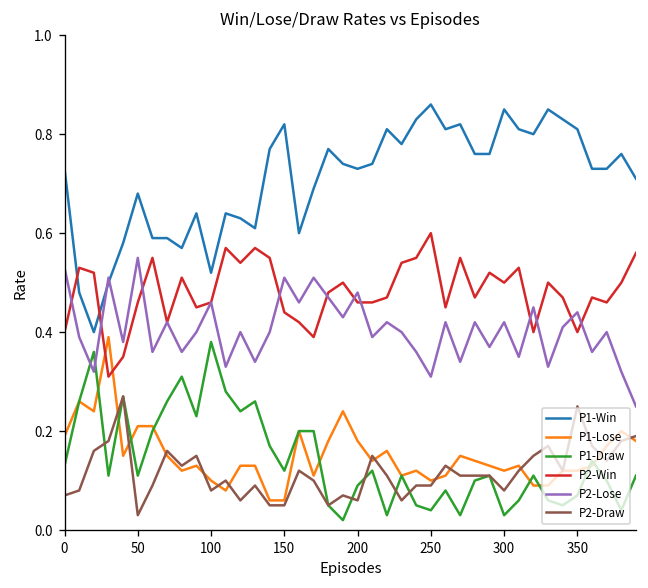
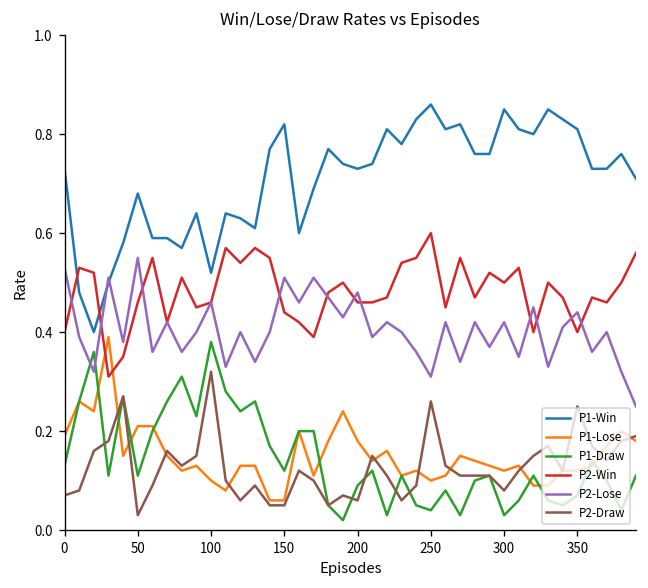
  {
    "P1-Win": {
      "0": 0.73,
      "50": 0.68,
      "100": 0.52,
      "150": 0.82,
      "200": 0.73,
      "250": 0.86,
      "300": 0.85,
      "350": 0.81
    },
    "P1-Lose": {
      "0": 0.19,
      "50": 0.21,
      "100": 0.10,
      "150": 0.06,
      "200": 0.18,
      "250": 0.10,
      "300": 0.12
    },
    "P1-Draw": {
      "0": 0.13,
      "50": 0.11,
      "100": 0.38,
      "150": 0.12,
      "200": 0.09,
      "250": 0.04,
      "300": 0.03
    },
    "P2-Win": {
      "0": 0.40,
      "50": 0.46,
      "150": 0.44,
      "200": 0.46,
      "250": 0.60,
      "300": 0.50,
      "350": 0.40
    },
    "P2-Lose": {
      "0": 0.53,
      "50": 0.55,
      "150": 0.51,
      "200": 0.48,
      "250": 0.31,
      "300": 0.42,
      "350": 0.44
    },
    "P2-Draw": {
      "0": 0.07,
      "50": 0.03,
-     "100": 0.08,
+     "100": 0.32,
      "150": 0.05,
      "200": 0.06,
-     "250": 0.09,
+     "250": 0.26,
      "300": 0.08,
      "350": 0.25
    }
  }
